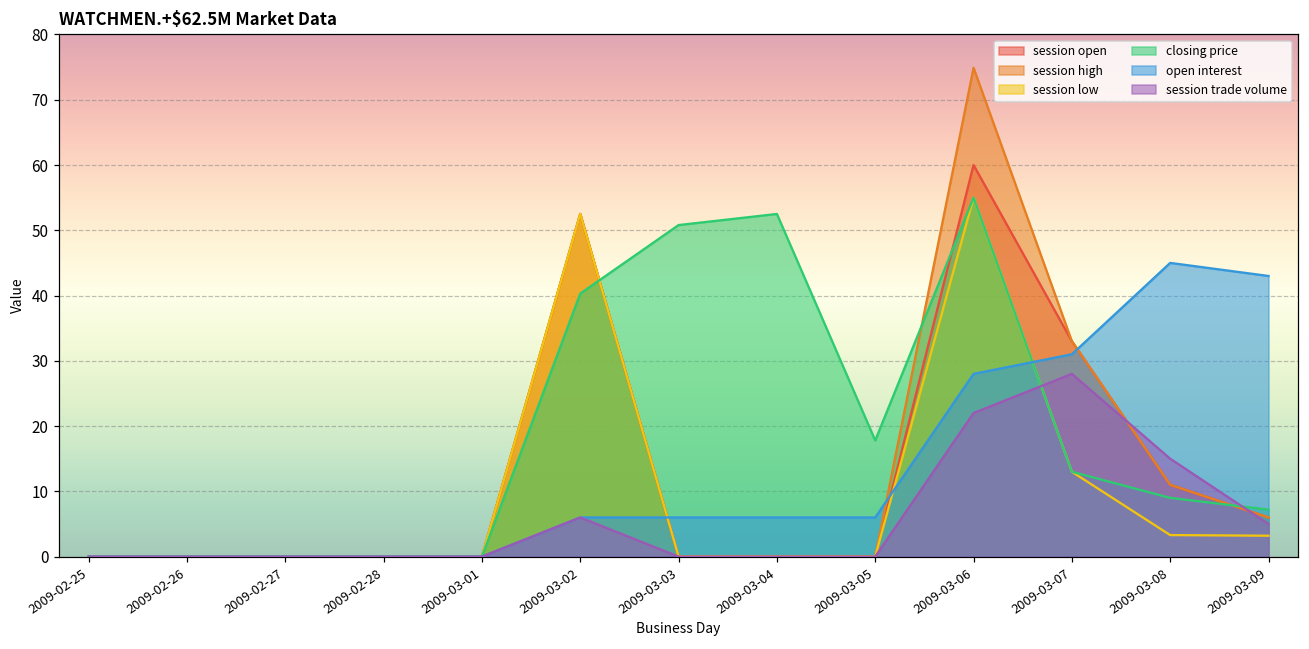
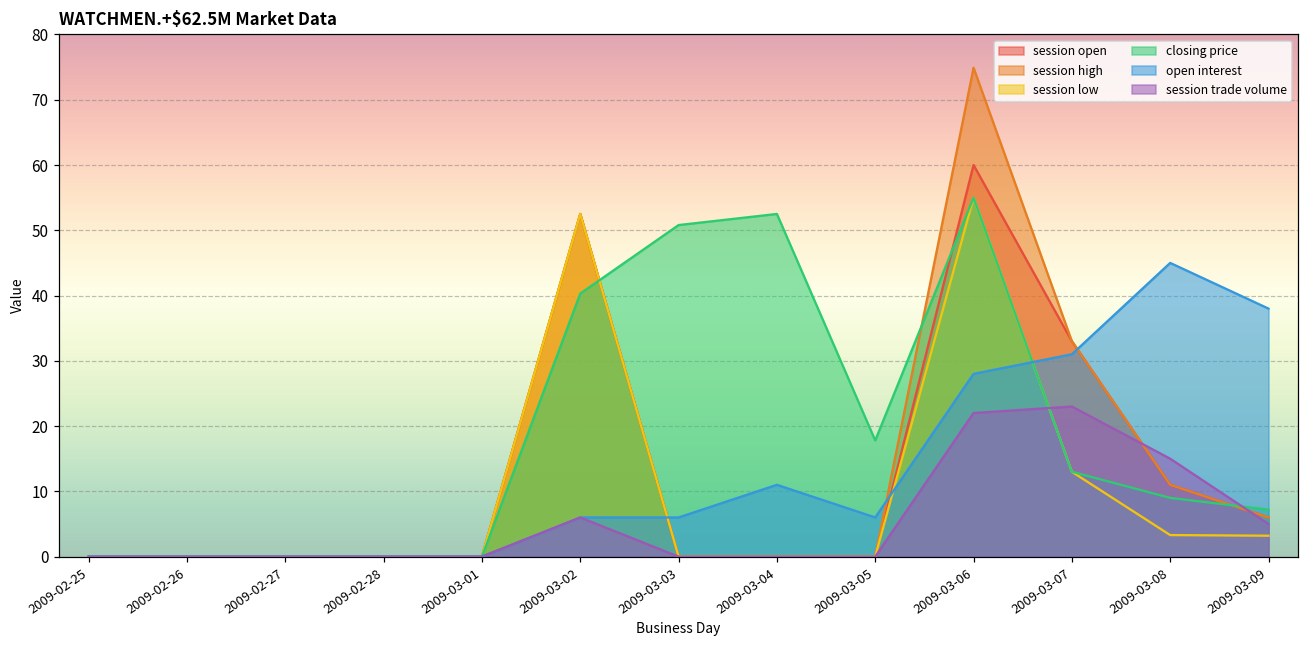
  {
    "session low": {
      "2009-03-08": 3,
      "2009-03-09": 3
    },
    "closing price": {
      "2009-03-02": 40,
      "2009-03-03": 51,
      "2009-03-04": 53,
      "2009-03-05": 18,
      "2009-03-08": 9,
      "2009-03-09": 7
    },
    "open interest": {
      "2009-03-03": 6,
-     "2009-03-04": 6,
+     "2009-03-04": 11,
      "2009-03-05": 6,
      "2009-03-06": 28,
      "2009-03-07": 31,
      "2009-03-08": 45,
-     "2009-03-09": 43
+     "2009-03-09": 38
    },
    "session trade volume": {
      "2009-03-06": 22,
-     "2009-03-07": 28,
+     "2009-03-07": 23,
      "2009-03-08": 15,
      "2009-03-09": 5
    }
  }
